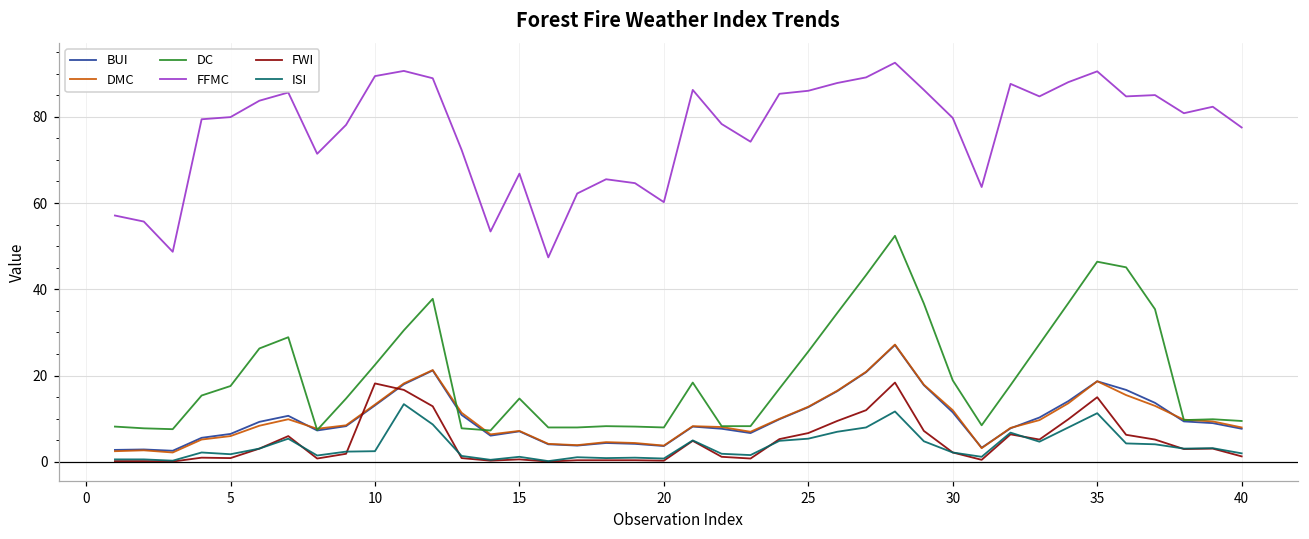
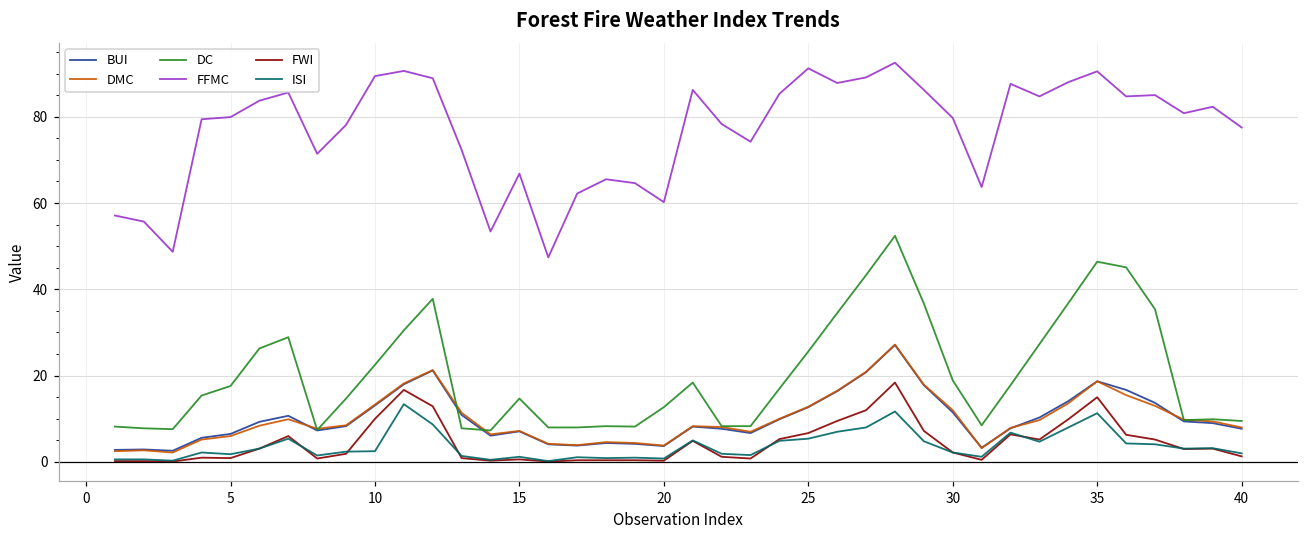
  {
    "DC": {
      "5": 18,
      "10": 23,
      "15": 15,
-     "20": 8,
+     "20": 13,
      "25": 26,
      "30": 19,
      "35": 46,
      "40": 10
    },
    "FFMC": {
      "5": 80,
      "10": 89,
      "15": 67,
      "20": 60,
-     "25": 86,
+     "25": 91,
      "30": 80,
      "35": 91,
      "40": 78
    },
    "FWI": {
      "5": 1,
-     "10": 18,
+     "10": 10,
      "25": 7,
      "35": 15,
      "40": 1
    },
    "ISI": {
      "5": 2,
      "10": 3,
      "25": 5,
      "35": 11,
      "40": 2
    }
  }
